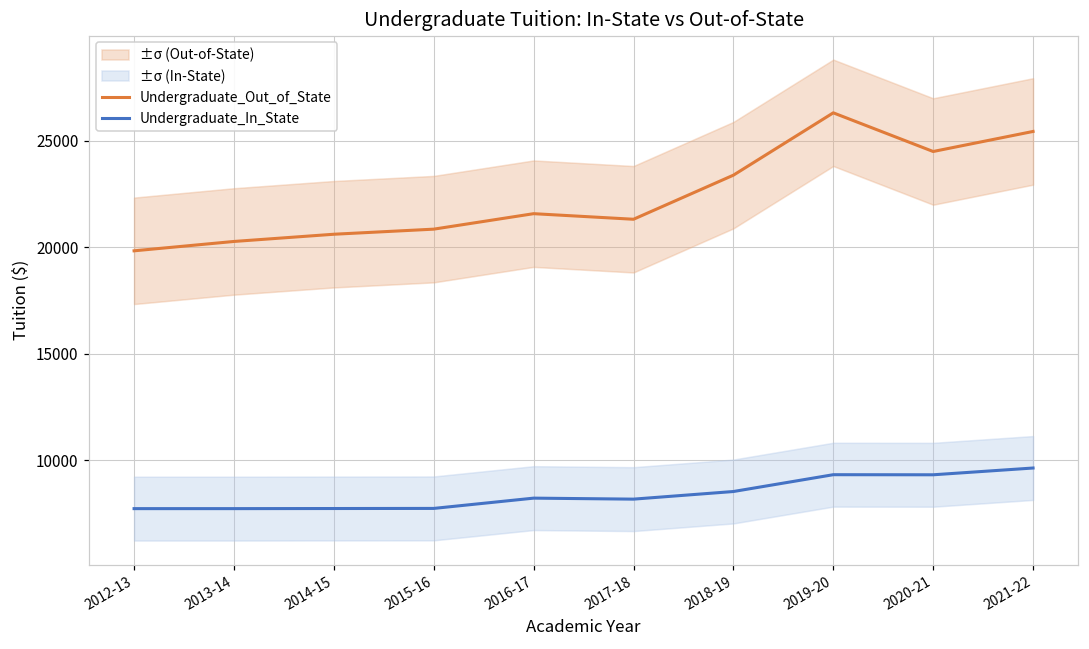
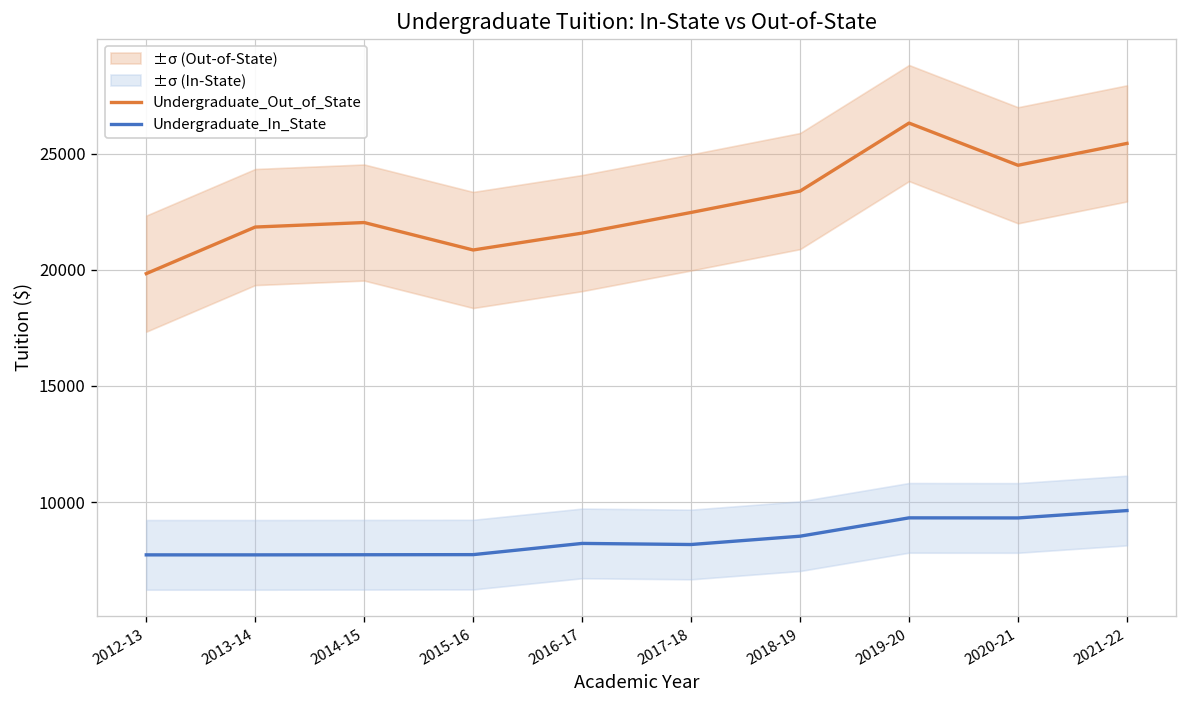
  {
    "Undergraduate_Out_of_State": {
      "2012-13": 19800,
-     "2013-14": 20300,
-     "2014-15": 20600,
+     "2013-14": 21800,
+     "2014-15": 22000,
      "2015-16": 20900,
      "2016-17": 21600,
-     "2017-18": 21300,
+     "2017-18": 22500,
      "2018-19": 23400,
      "2019-20": 26300,
      "2020-21": 24500,
      "2021-22": 25400
    },
    "Undergraduate_In_State": {
      "2012-13": 7700,
      "2013-14": 7700,
      "2014-15": 7700,
      "2015-16": 7700,
      "2016-17": 8200,
      "2017-18": 8200,
      "2018-19": 8500,
      "2019-20": 9300,
      "2020-21": 9300,
      "2021-22": 9600
    }
  }
